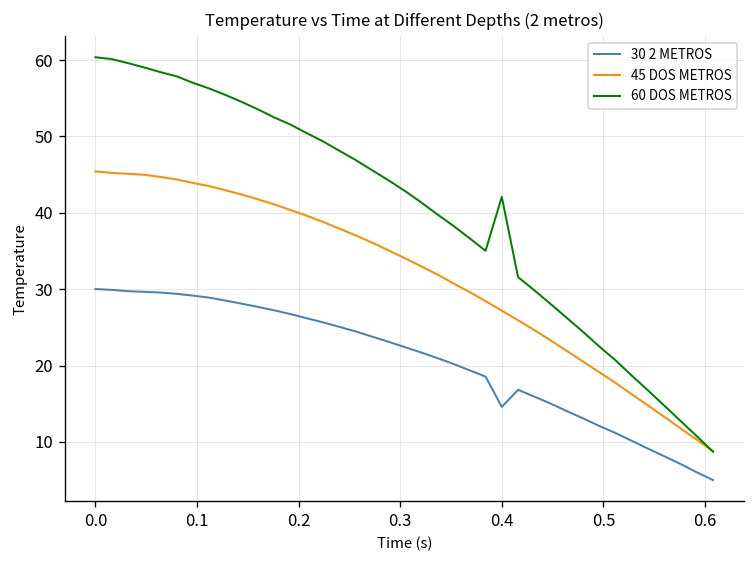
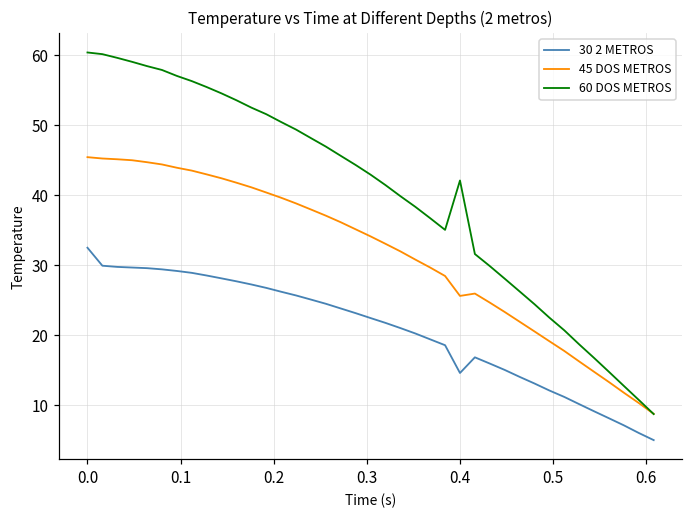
  {
    "30 2 METROS": {
-     "0.0": 30,
+     "0.0": 32,
      "0.4": 15
    },
    "45 DOS METROS": {
      "0.0": 45,
-     "0.4": 27
+     "0.4": 26
    },
    "60 DOS METROS": {
      "0.0": 60,
      "0.4": 42
    }
  }
